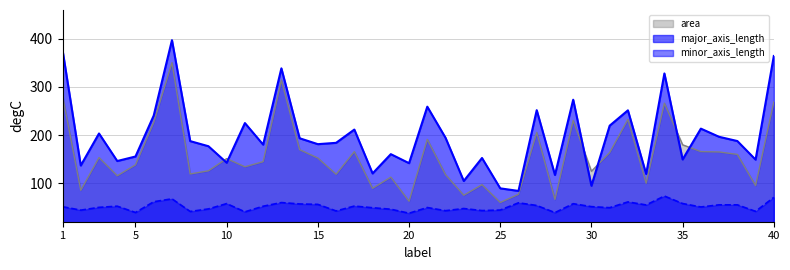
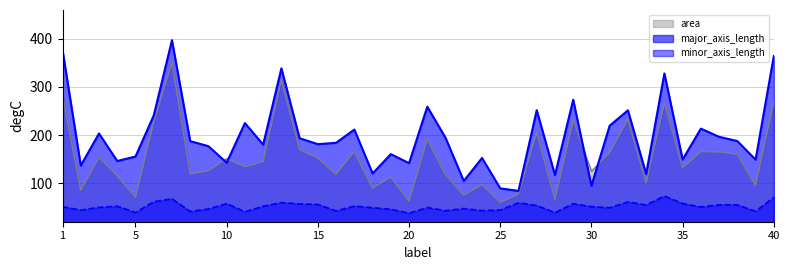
  {
    "area": {
      "1": 280,
-     "5": 140,
+     "5": 70,
      "10": 150,
      "15": 150,
      "20": 60,
      "25": 60,
      "30": 120,
-     "35": 180,
+     "35": 130,
      "40": 270
    }
  }
